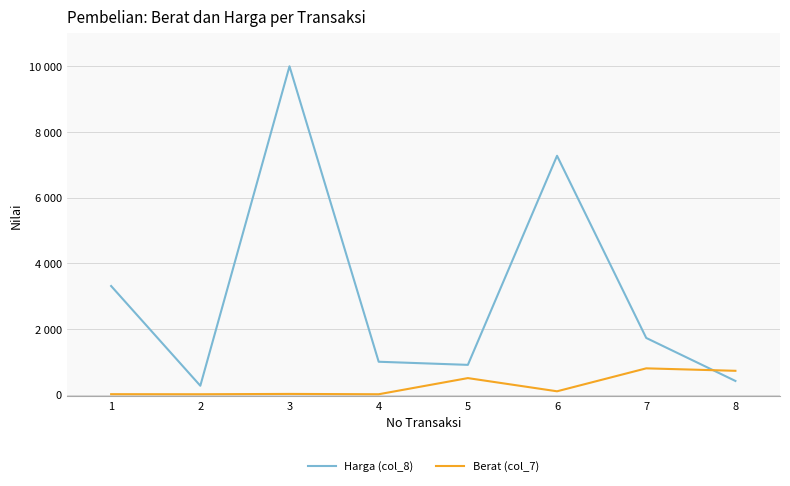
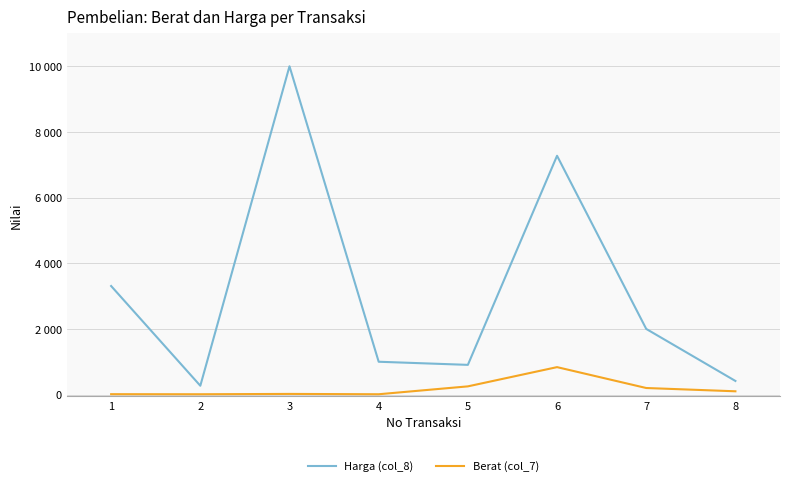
  {
    "Harga (col_8)": {
      "1": 3300,
      "2": 300,
      "3": 10000,
      "4": 1000,
      "5": 900,
      "6": 7300,
-     "7": 1700,
+     "7": 2000,
      "8": 400
    },
    "Berat (col_7)": {
      "1": 0,
      "2": 0,
      "3": 0,
      "4": 0,
-     "5": 500,
-     "6": 100,
-     "7": 800,
-     "8": 700
+     "5": 300,
+     "6": 800,
+     "7": 200,
+     "8": 100
    }
  }
